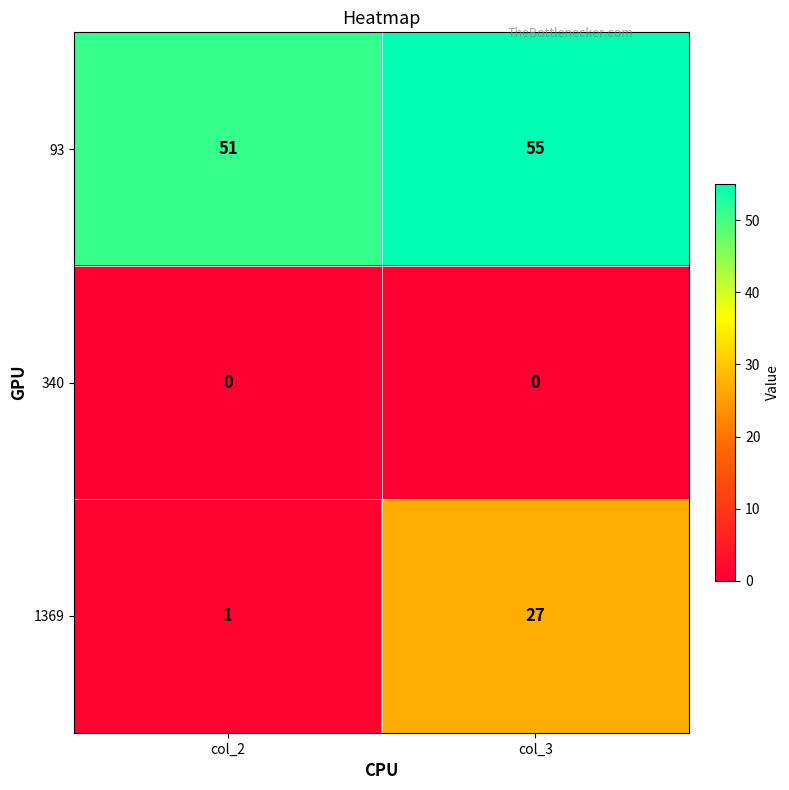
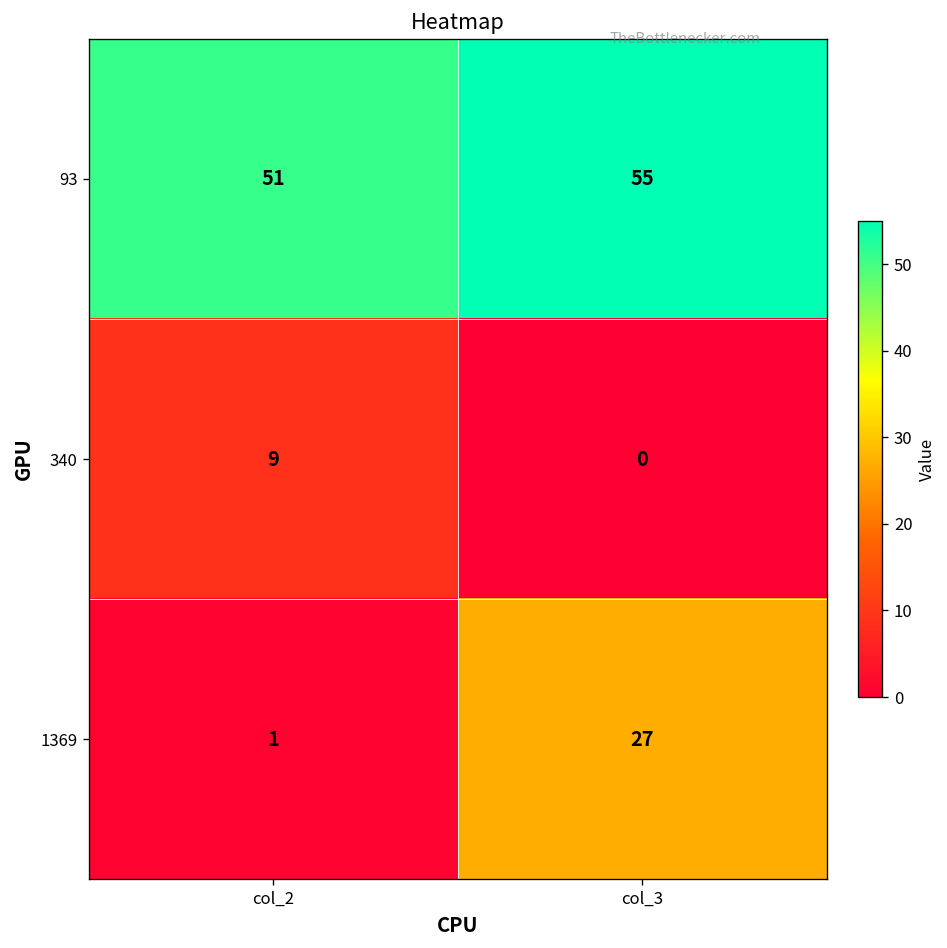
  {
    "93": {
      "col_2": 51,
      "col_3": 55
    },
    "340": {
-     "col_2": 0,
+     "col_2": 9,
      "col_3": 0
    },
    "1369": {
      "col_2": 1,
      "col_3": 27
    }
  }
